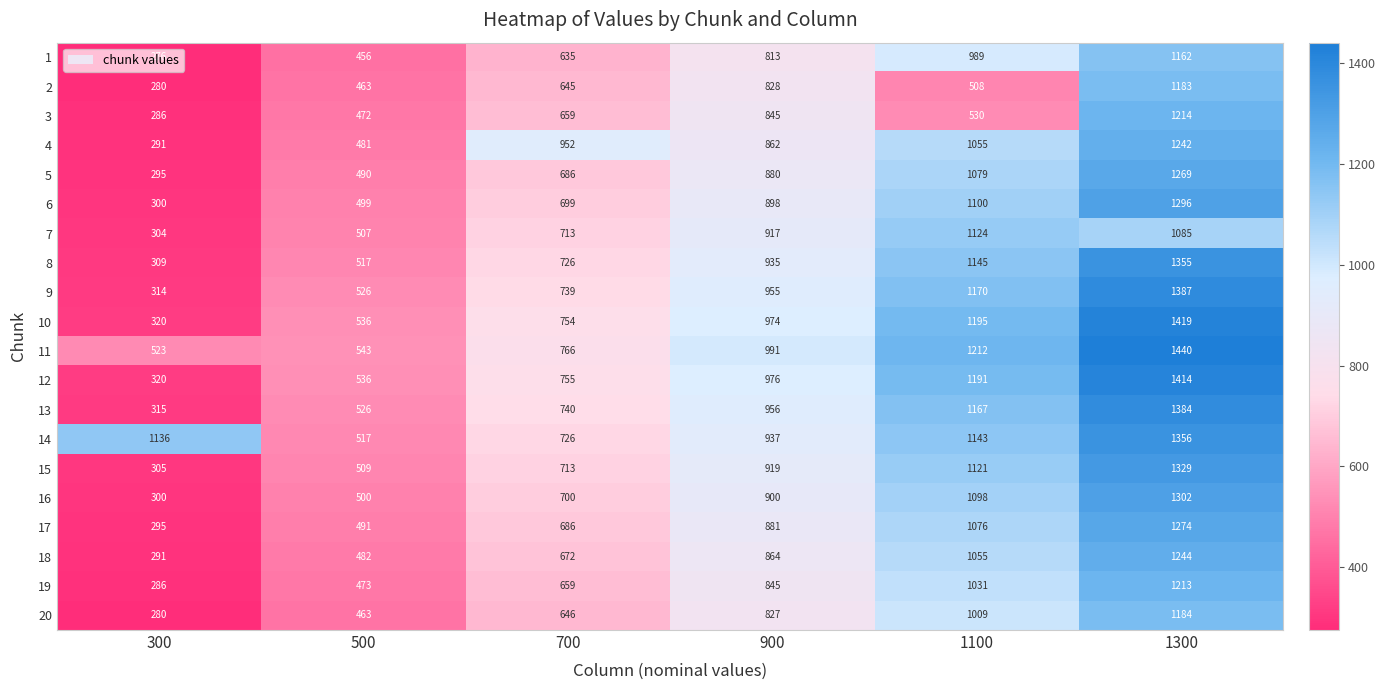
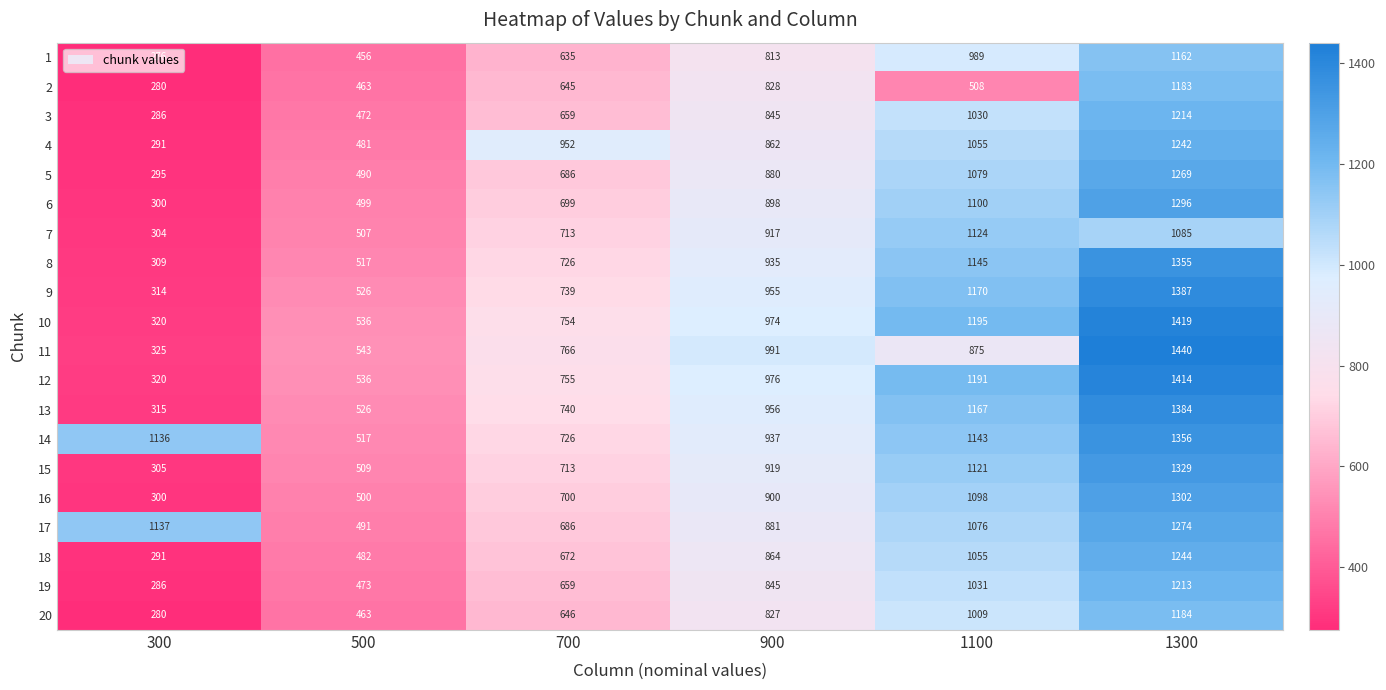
  {
    "1": {
      "500": 456,
      "700": 635,
      "900": 813,
      "1100": 989,
      "1300": 1162
    },
    "2": {
      "300": 280,
      "500": 463,
      "700": 645,
      "900": 828,
      "1100": 508,
      "1300": 1183
    },
    "3": {
      "300": 286,
      "500": 472,
      "700": 659,
      "900": 845,
-     "1100": 530,
+     "1100": 1030,
      "1300": 1214
    },
    "4": {
      "300": 291,
      "500": 481,
      "700": 952,
      "900": 862,
      "1100": 1055,
      "1300": 1242
    },
    "5": {
      "300": 295,
      "500": 490,
      "700": 686,
      "900": 880,
      "1100": 1079,
      "1300": 1269
    },
    "6": {
      "300": 300,
      "500": 499,
      "700": 699,
      "900": 898,
      "1100": 1100,
      "1300": 1296
    },
    "7": {
      "300": 304,
      "500": 507,
      "700": 713,
      "900": 917,
      "1100": 1124,
      "1300": 1085
    },
    "8": {
      "300": 309,
      "500": 517,
      "700": 726,
      "900": 935,
      "1100": 1145,
      "1300": 1355
    },
    "9": {
      "300": 314,
      "500": 526,
      "700": 739,
      "900": 955,
      "1100": 1170,
      "1300": 1387
    },
    "10": {
      "300": 320,
      "500": 536,
      "700": 754,
      "900": 974,
      "1100": 1195,
      "1300": 1419
    },
    "11": {
-     "300": 523,
+     "300": 325,
      "500": 543,
      "700": 766,
      "900": 991,
-     "1100": 1212,
+     "1100": 875,
      "1300": 1440
    },
    "12": {
      "300": 320,
      "500": 536,
      "700": 755,
      "900": 976,
      "1100": 1191,
      "1300": 1414
    },
    "13": {
      "300": 315,
      "500": 526,
      "700": 740,
      "900": 956,
      "1100": 1167,
      "1300": 1384
    },
    "14": {
      "300": 1136,
      "500": 517,
      "700": 726,
      "900": 937,
      "1100": 1143,
      "1300": 1356
    },
    "15": {
      "300": 305,
      "500": 509,
      "700": 713,
      "900": 919,
      "1100": 1121,
      "1300": 1329
    },
    "16": {
      "300": 300,
      "500": 500,
      "700": 700,
      "900": 900,
      "1100": 1098,
      "1300": 1302
    },
    "17": {
-     "300": 295,
+     "300": 1137,
      "500": 491,
      "700": 686,
      "900": 881,
      "1100": 1076,
      "1300": 1274
    },
    "18": {
      "300": 291,
      "500": 482,
      "700": 672,
      "900": 864,
      "1100": 1055,
      "1300": 1244
    },
    "19": {
      "300": 286,
      "500": 473,
      "700": 659,
      "900": 845,
      "1100": 1031,
      "1300": 1213
    },
    "20": {
      "300": 280,
      "500": 463,
      "700": 646,
      "900": 827,
      "1100": 1009,
      "1300": 1184
    }
  }
